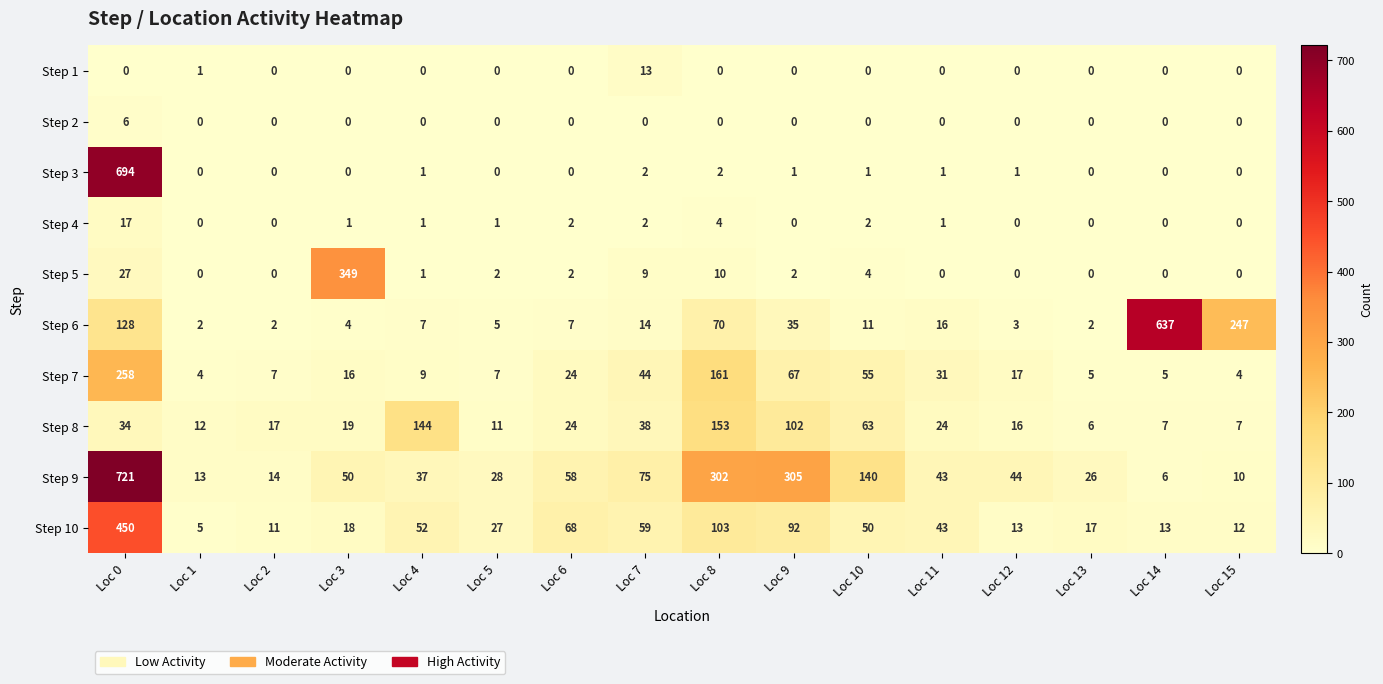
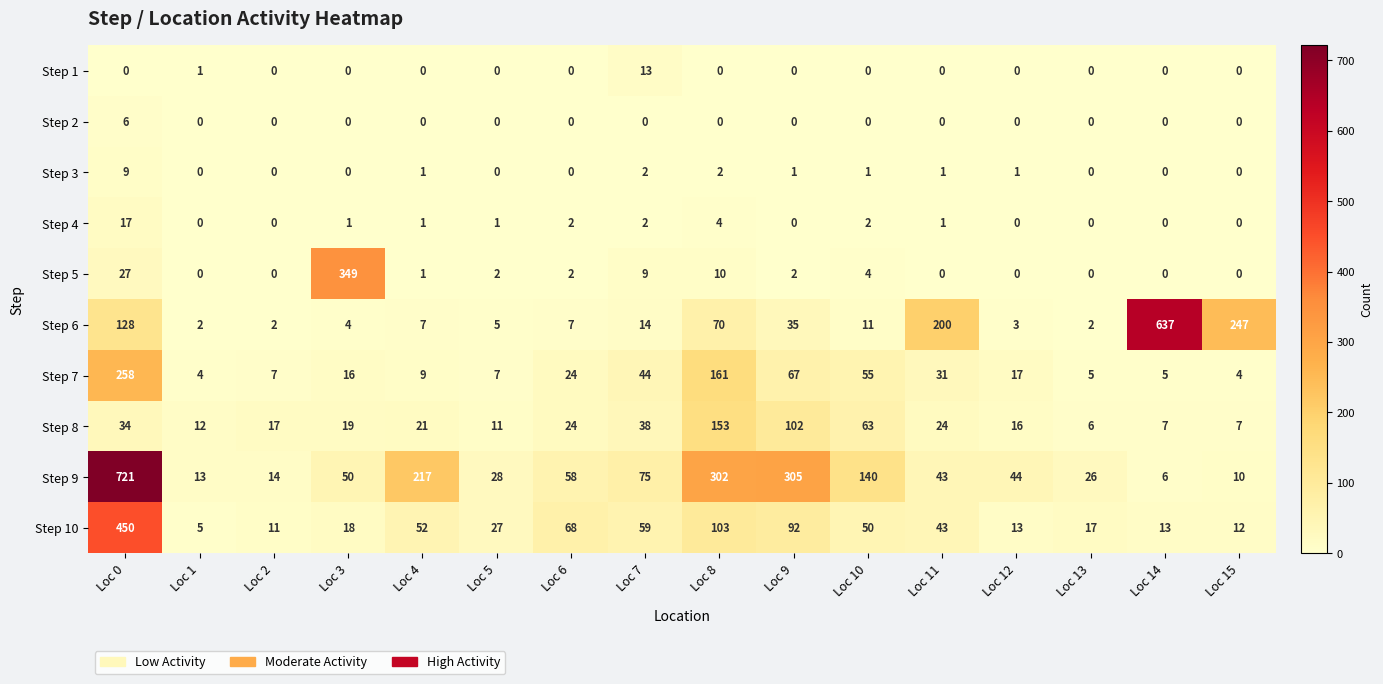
  {
    "Step 1": {
      "Loc 0": 0,
      "Loc 1": 1,
      "Loc 2": 0,
      "Loc 3": 0,
      "Loc 4": 0,
      "Loc 5": 0,
      "Loc 6": 0,
      "Loc 7": 13,
      "Loc 8": 0,
      "Loc 9": 0,
      "Loc 10": 0,
      "Loc 11": 0,
      "Loc 12": 0,
      "Loc 13": 0,
      "Loc 14": 0,
      "Loc 15": 0
    },
    "Step 2": {
      "Loc 0": 6,
      "Loc 1": 0,
      "Loc 2": 0,
      "Loc 3": 0,
      "Loc 4": 0,
      "Loc 5": 0,
      "Loc 6": 0,
      "Loc 7": 0,
      "Loc 8": 0,
      "Loc 9": 0,
      "Loc 10": 0,
      "Loc 11": 0,
      "Loc 12": 0,
      "Loc 13": 0,
      "Loc 14": 0,
      "Loc 15": 0
    },
    "Step 3": {
-     "Loc 0": 694,
+     "Loc 0": 9,
      "Loc 1": 0,
      "Loc 2": 0,
      "Loc 3": 0,
      "Loc 4": 1,
      "Loc 5": 0,
      "Loc 6": 0,
      "Loc 7": 2,
      "Loc 8": 2,
      "Loc 9": 1,
      "Loc 10": 1,
      "Loc 11": 1,
      "Loc 12": 1,
      "Loc 13": 0,
      "Loc 14": 0,
      "Loc 15": 0
    },
    "Step 4": {
      "Loc 0": 17,
      "Loc 1": 0,
      "Loc 2": 0,
      "Loc 3": 1,
      "Loc 4": 1,
      "Loc 5": 1,
      "Loc 6": 2,
      "Loc 7": 2,
      "Loc 8": 4,
      "Loc 9": 0,
      "Loc 10": 2,
      "Loc 11": 1,
      "Loc 12": 0,
      "Loc 13": 0,
      "Loc 14": 0,
      "Loc 15": 0
    },
    "Step 5": {
      "Loc 0": 27,
      "Loc 1": 0,
      "Loc 2": 0,
      "Loc 3": 349,
      "Loc 4": 1,
      "Loc 5": 2,
      "Loc 6": 2,
      "Loc 7": 9,
      "Loc 8": 10,
      "Loc 9": 2,
      "Loc 10": 4,
      "Loc 11": 0,
      "Loc 12": 0,
      "Loc 13": 0,
      "Loc 14": 0,
      "Loc 15": 0
    },
    "Step 6": {
      "Loc 0": 128,
      "Loc 1": 2,
      "Loc 2": 2,
      "Loc 3": 4,
      "Loc 4": 7,
      "Loc 5": 5,
      "Loc 6": 7,
      "Loc 7": 14,
      "Loc 8": 70,
      "Loc 9": 35,
      "Loc 10": 11,
-     "Loc 11": 16,
+     "Loc 11": 200,
      "Loc 12": 3,
      "Loc 13": 2,
      "Loc 14": 637,
      "Loc 15": 247
    },
    "Step 7": {
      "Loc 0": 258,
      "Loc 1": 4,
      "Loc 2": 7,
      "Loc 3": 16,
      "Loc 4": 9,
      "Loc 5": 7,
      "Loc 6": 24,
      "Loc 7": 44,
      "Loc 8": 161,
      "Loc 9": 67,
      "Loc 10": 55,
      "Loc 11": 31,
      "Loc 12": 17,
      "Loc 13": 5,
      "Loc 14": 5,
      "Loc 15": 4
    },
    "Step 8": {
      "Loc 0": 34,
      "Loc 1": 12,
      "Loc 2": 17,
      "Loc 3": 19,
-     "Loc 4": 144,
+     "Loc 4": 21,
      "Loc 5": 11,
      "Loc 6": 24,
      "Loc 7": 38,
      "Loc 8": 153,
      "Loc 9": 102,
      "Loc 10": 63,
      "Loc 11": 24,
      "Loc 12": 16,
      "Loc 13": 6,
      "Loc 14": 7,
      "Loc 15": 7
    },
    "Step 9": {
      "Loc 0": 721,
      "Loc 1": 13,
      "Loc 2": 14,
      "Loc 3": 50,
-     "Loc 4": 37,
+     "Loc 4": 217,
      "Loc 5": 28,
      "Loc 6": 58,
      "Loc 7": 75,
      "Loc 8": 302,
      "Loc 9": 305,
      "Loc 10": 140,
      "Loc 11": 43,
      "Loc 12": 44,
      "Loc 13": 26,
      "Loc 14": 6,
      "Loc 15": 10
    },
    "Step 10": {
      "Loc 0": 450,
      "Loc 1": 5,
      "Loc 2": 11,
      "Loc 3": 18,
      "Loc 4": 52,
      "Loc 5": 27,
      "Loc 6": 68,
      "Loc 7": 59,
      "Loc 8": 103,
      "Loc 9": 92,
      "Loc 10": 50,
      "Loc 11": 43,
      "Loc 12": 13,
      "Loc 13": 17,
      "Loc 14": 13,
      "Loc 15": 12
    }
  }
